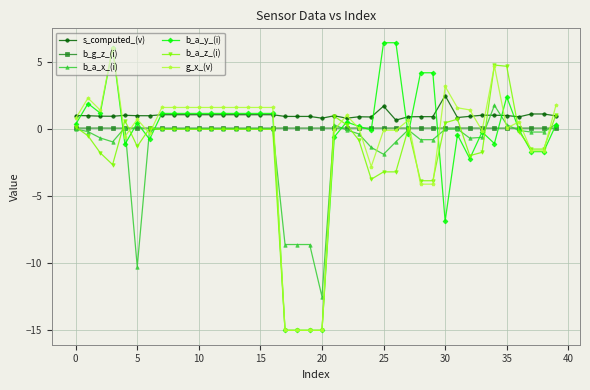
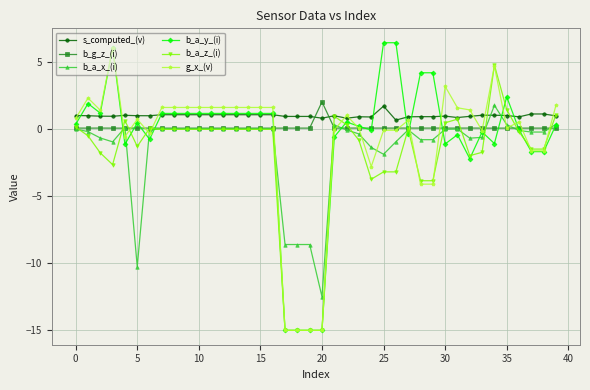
  {
    "s_computed_(v)": {
      "0": 1.0,
      "5": 1.0,
      "20": 0.8,
      "25": 1.7,
-     "30": 2.5,
+     "30": 1.0,
      "35": 1.0
    },
    "b_g_z_(i)": {
      "5": 0.1,
-     "20": 0.1
+     "20": 2.0
    },
    "b_a_x_(i)": {
      "5": -10.3,
      "20": -12.5,
      "25": -1.9,
      "35": 0.3
    },
    "b_a_y_(i)": {
      "0": 0.4,
      "5": 0.5,
      "25": 6.4,
-     "30": -6.8,
+     "30": -1.1,
      "35": 2.4
    },
    "b_a_z_(i)": {
      "5": -1.3,
      "25": -3.2,
      "30": 0.5,
-     "35": 4.7
+     "35": 1.5
    },
    "g_x_(v)": {
      "0": 0.8,
      "5": 0.7,
      "10": 1.6,
      "15": 1.6,
      "30": 3.2
    }
  }
